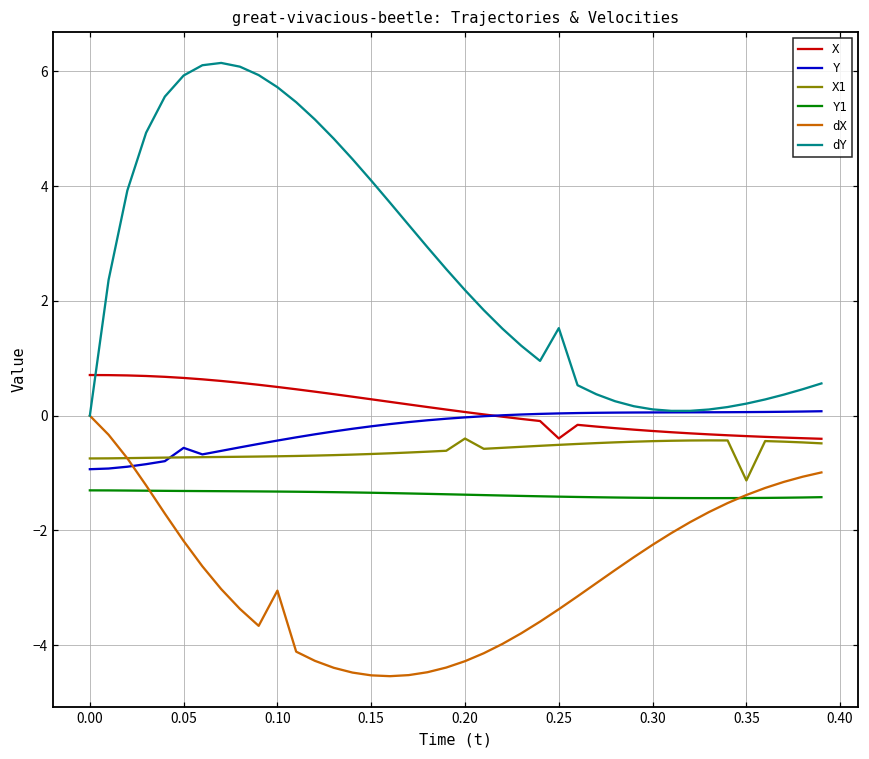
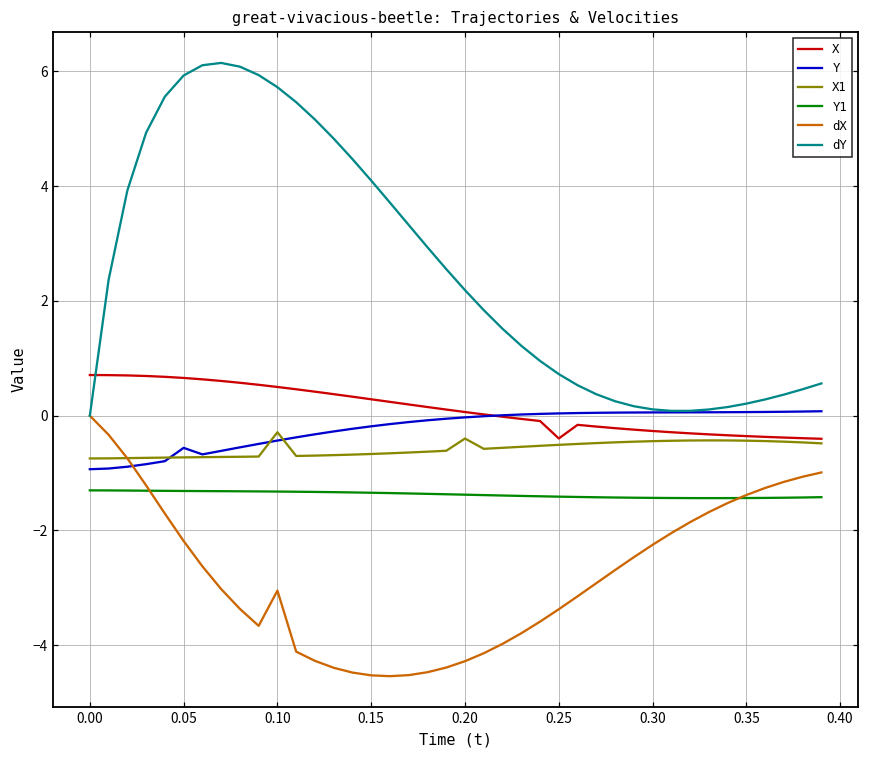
  {
    "X": {
      "0.00": 0.7,
      "0.05": 0.7,
      "0.10": 0.5,
      "0.15": 0.3,
      "0.20": 0.1,
      "0.25": -0.4,
      "0.30": -0.3,
      "0.35": -0.4
    },
    "Y": {
      "0.00": -0.9,
      "0.05": -0.6,
      "0.10": -0.4,
      "0.15": -0.2,
      "0.20": 0.0,
      "0.25": 0.0,
      "0.30": 0.1,
      "0.35": 0.1
    },
    "X1": {
      "0.00": -0.7,
      "0.05": -0.7,
-     "0.10": -0.7,
+     "0.10": -0.3,
      "0.15": -0.7,
      "0.20": -0.4,
      "0.25": -0.5,
      "0.30": -0.4,
-     "0.35": -1.1
+     "0.35": -0.4
    },
    "Y1": {
      "0.00": -1.3,
      "0.05": -1.3,
      "0.10": -1.3,
      "0.15": -1.3,
      "0.20": -1.4,
      "0.25": -1.4,
      "0.30": -1.4,
      "0.35": -1.4
    },
    "dX": {
      "0.05": -2.2,
      "0.10": -3.0,
      "0.15": -4.5,
      "0.20": -4.3,
      "0.25": -3.4,
      "0.30": -2.3,
      "0.35": -1.4
    },
    "dY": {
      "0.05": 5.9,
      "0.10": 5.7,
      "0.15": 4.1,
      "0.20": 2.2,
-     "0.25": 1.5,
+     "0.25": 0.7,
      "0.30": 0.1,
      "0.35": 0.2
    }
  }
